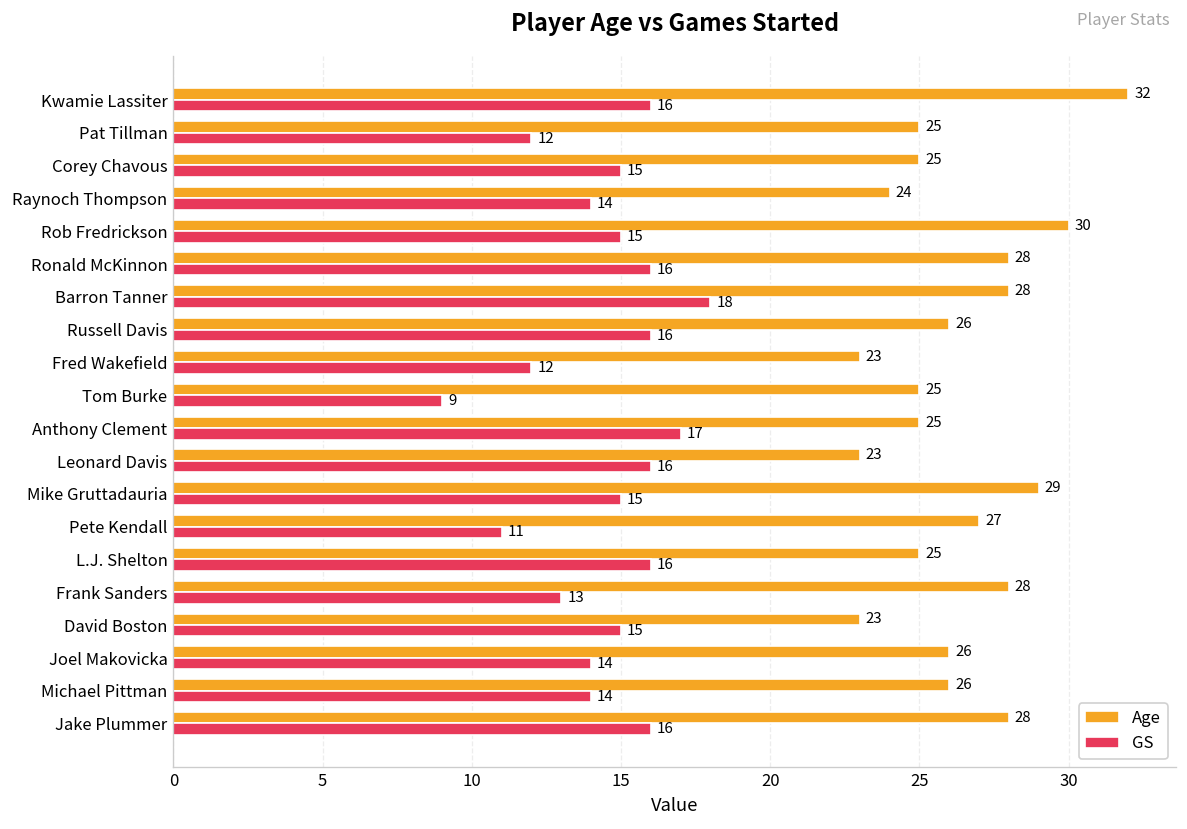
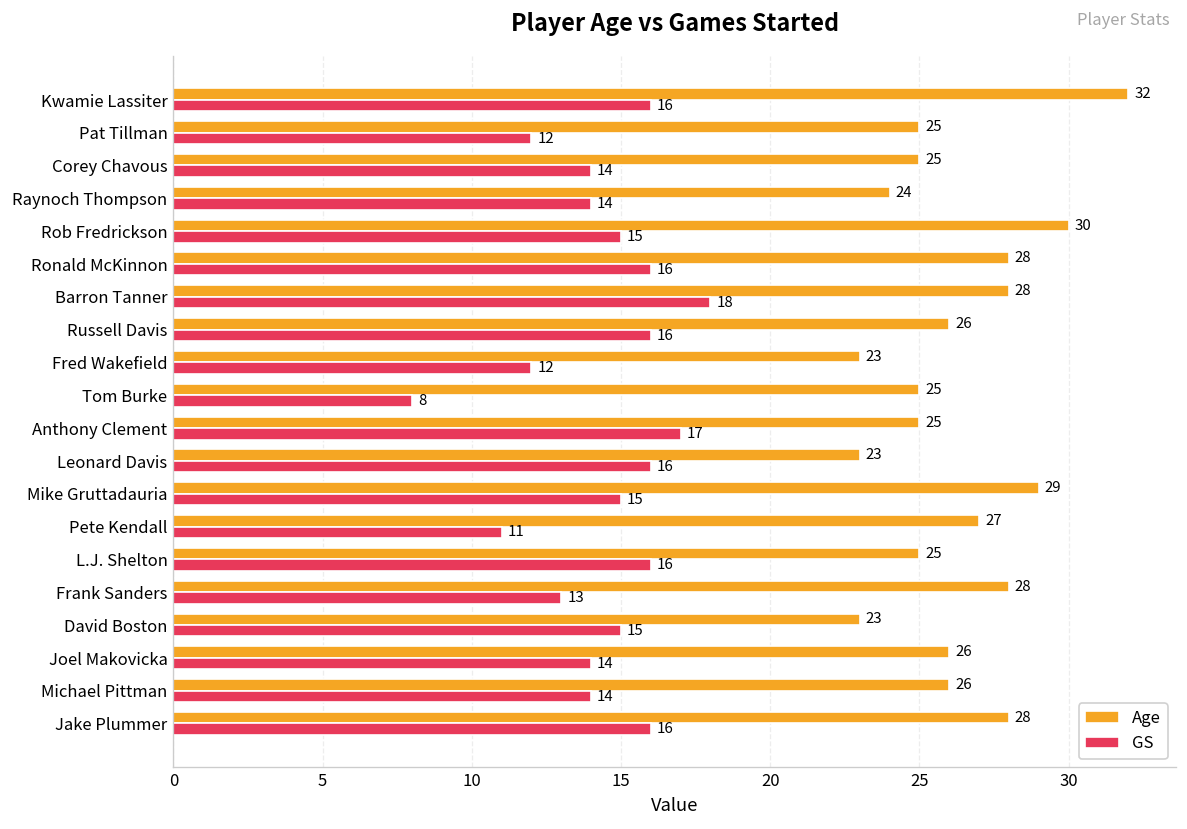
  {
    "Age": {
      "Kwamie Lassiter": 32,
      "Pat Tillman": 25,
      "Corey Chavous": 25,
      "Raynoch Thompson": 24,
      "Rob Fredrickson": 30,
      "Ronald McKinnon": 28,
      "Barron Tanner": 28,
      "Russell Davis": 26,
      "Fred Wakefield": 23,
      "Tom Burke": 25,
      "Anthony Clement": 25,
      "Leonard Davis": 23,
      "Mike Gruttadauria": 29,
      "Pete Kendall": 27,
      "L.J. Shelton": 25,
      "Frank Sanders": 28,
      "David Boston": 23,
      "Joel Makovicka": 26,
      "Michael Pittman": 26,
      "Jake Plummer": 28
    },
    "GS": {
      "Kwamie Lassiter": 16,
      "Pat Tillman": 12,
-     "Corey Chavous": 15,
+     "Corey Chavous": 14,
      "Raynoch Thompson": 14,
      "Rob Fredrickson": 15,
      "Ronald McKinnon": 16,
      "Barron Tanner": 18,
      "Russell Davis": 16,
      "Fred Wakefield": 12,
-     "Tom Burke": 9,
+     "Tom Burke": 8,
      "Anthony Clement": 17,
      "Leonard Davis": 16,
      "Mike Gruttadauria": 15,
      "Pete Kendall": 11,
      "L.J. Shelton": 16,
      "Frank Sanders": 13,
      "David Boston": 15,
      "Joel Makovicka": 14,
      "Michael Pittman": 14,
      "Jake Plummer": 16
    }
  }
